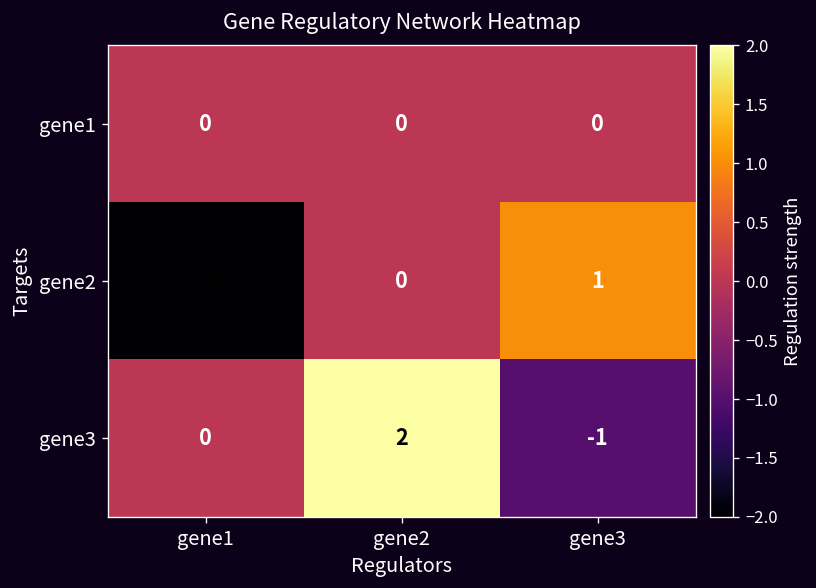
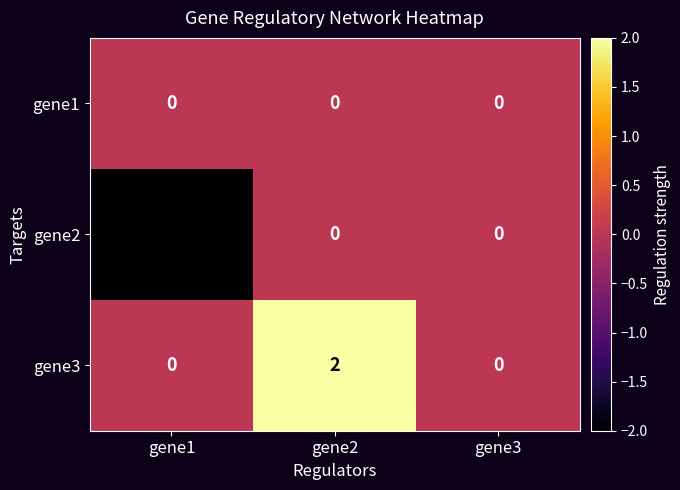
  {
    "gene1": {
      "gene1": 0,
      "gene2": 0,
      "gene3": 0
    },
    "gene2": {
      "gene2": 0,
-     "gene3": 1
+     "gene3": 0
    },
    "gene3": {
      "gene1": 0,
      "gene2": 2,
-     "gene3": -1
+     "gene3": 0
    }
  }
